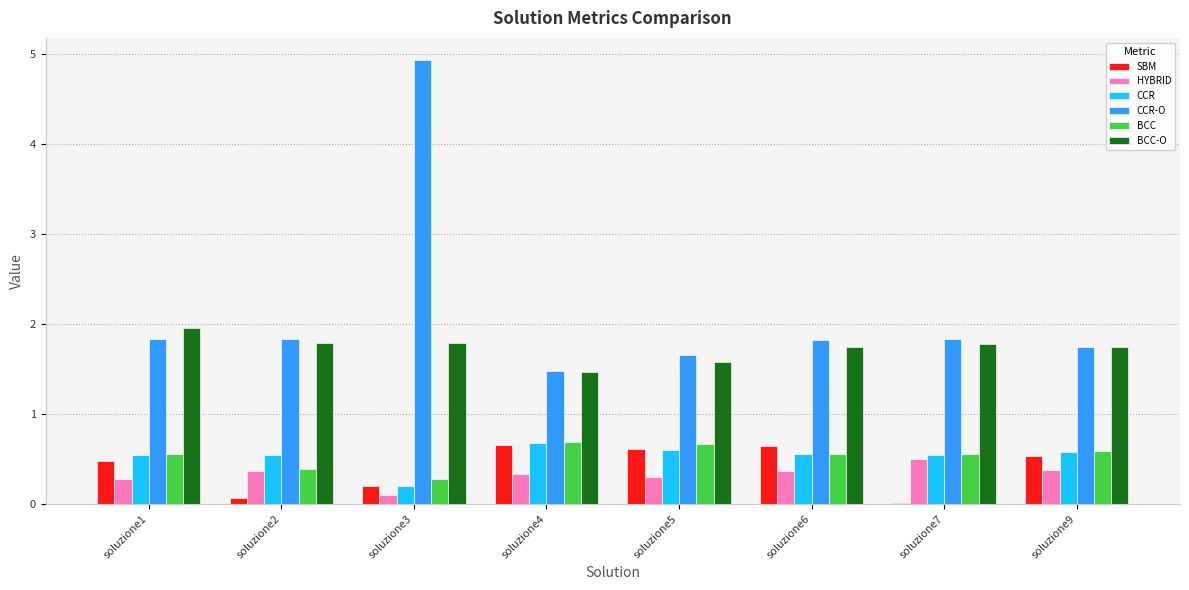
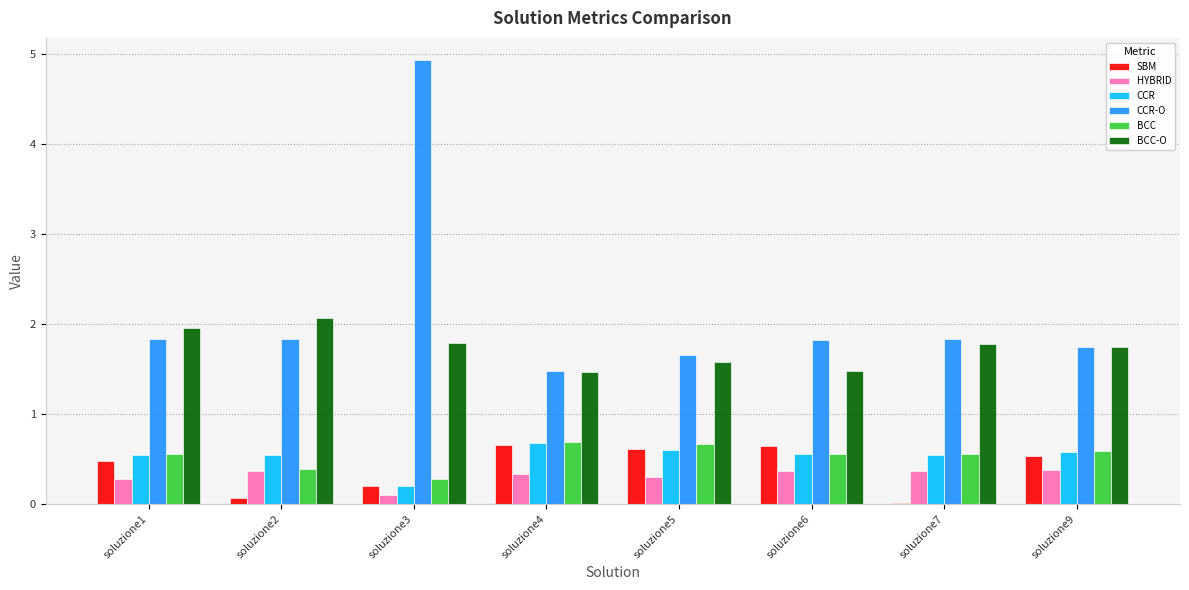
  {
    "SBM": {
      "soluzione1": 0.5,
      "soluzione2": 0.1,
      "soluzione3": 0.2,
      "soluzione4": 0.7,
      "soluzione5": 0.6,
      "soluzione6": 0.6,
      "soluzione9": 0.5
    },
    "HYBRID": {
      "soluzione1": 0.3,
      "soluzione2": 0.4,
      "soluzione3": 0.1,
      "soluzione4": 0.3,
      "soluzione5": 0.3,
      "soluzione6": 0.4,
-     "soluzione7": 0.5,
+     "soluzione7": 0.4,
      "soluzione9": 0.4
    },
    "BCC": {
      "soluzione1": 0.6,
      "soluzione2": 0.4,
      "soluzione3": 0.3,
      "soluzione4": 0.7,
      "soluzione5": 0.7,
      "soluzione6": 0.6,
      "soluzione7": 0.6,
      "soluzione9": 0.6
    },
    "BCC-O": {
      "soluzione1": 2.0,
-     "soluzione2": 1.8,
+     "soluzione2": 2.1,
      "soluzione3": 1.8,
      "soluzione4": 1.5,
      "soluzione5": 1.6,
-     "soluzione6": 1.7,
+     "soluzione6": 1.5,
      "soluzione7": 1.8,
      "soluzione9": 1.7
    }
  }
